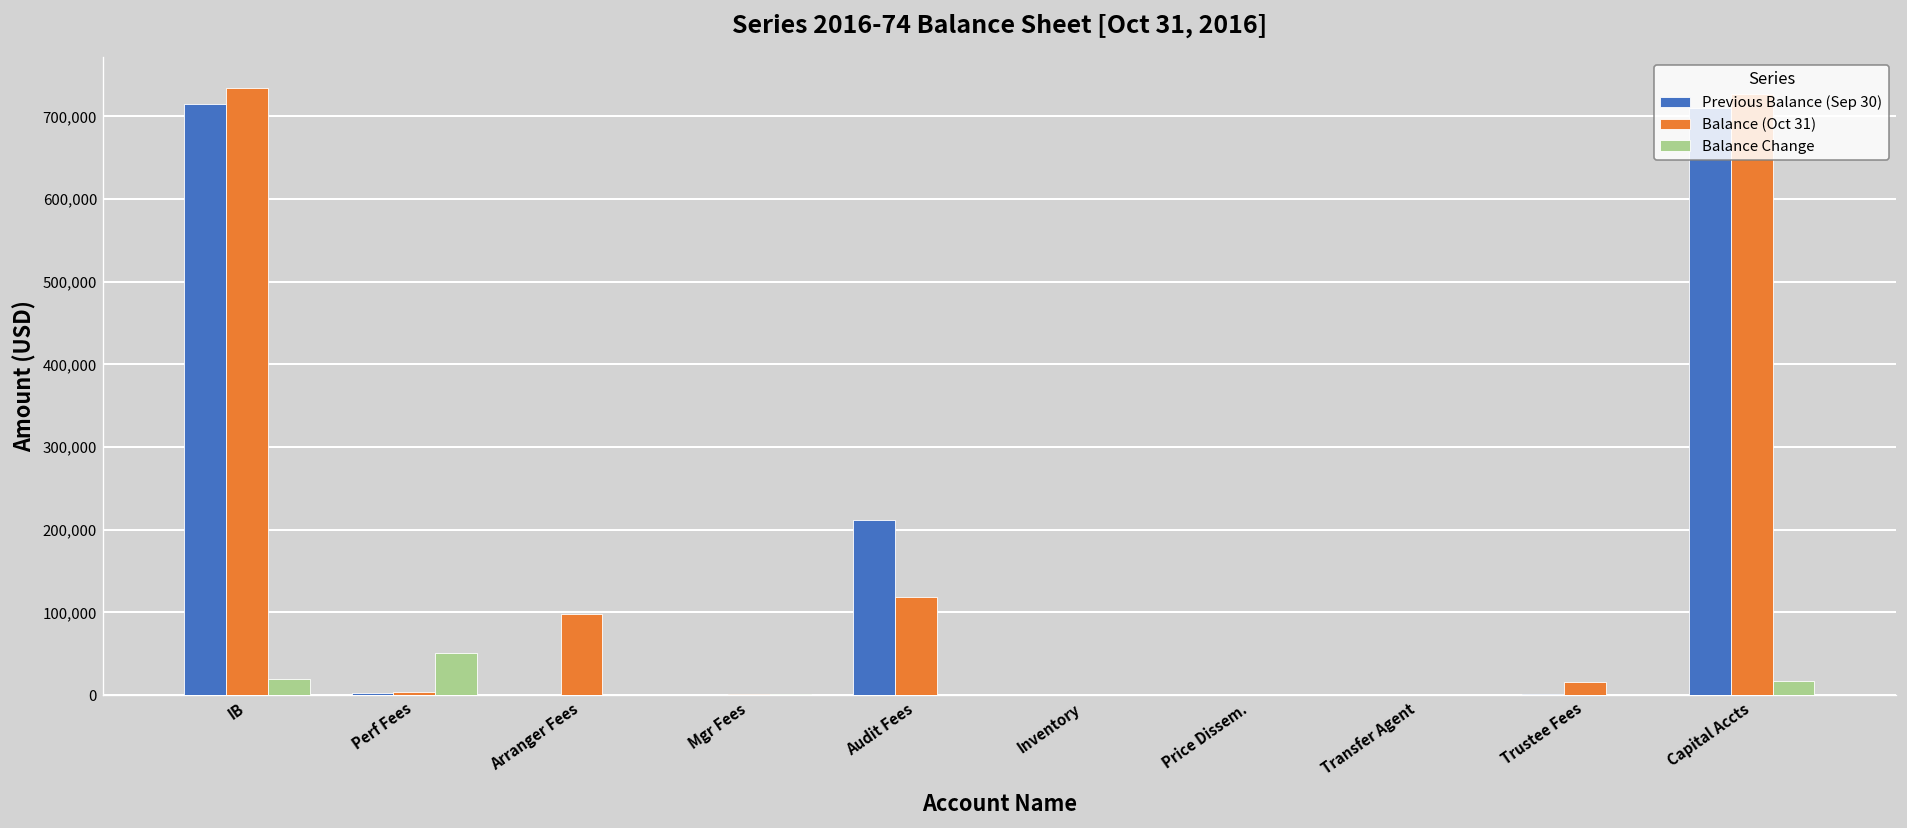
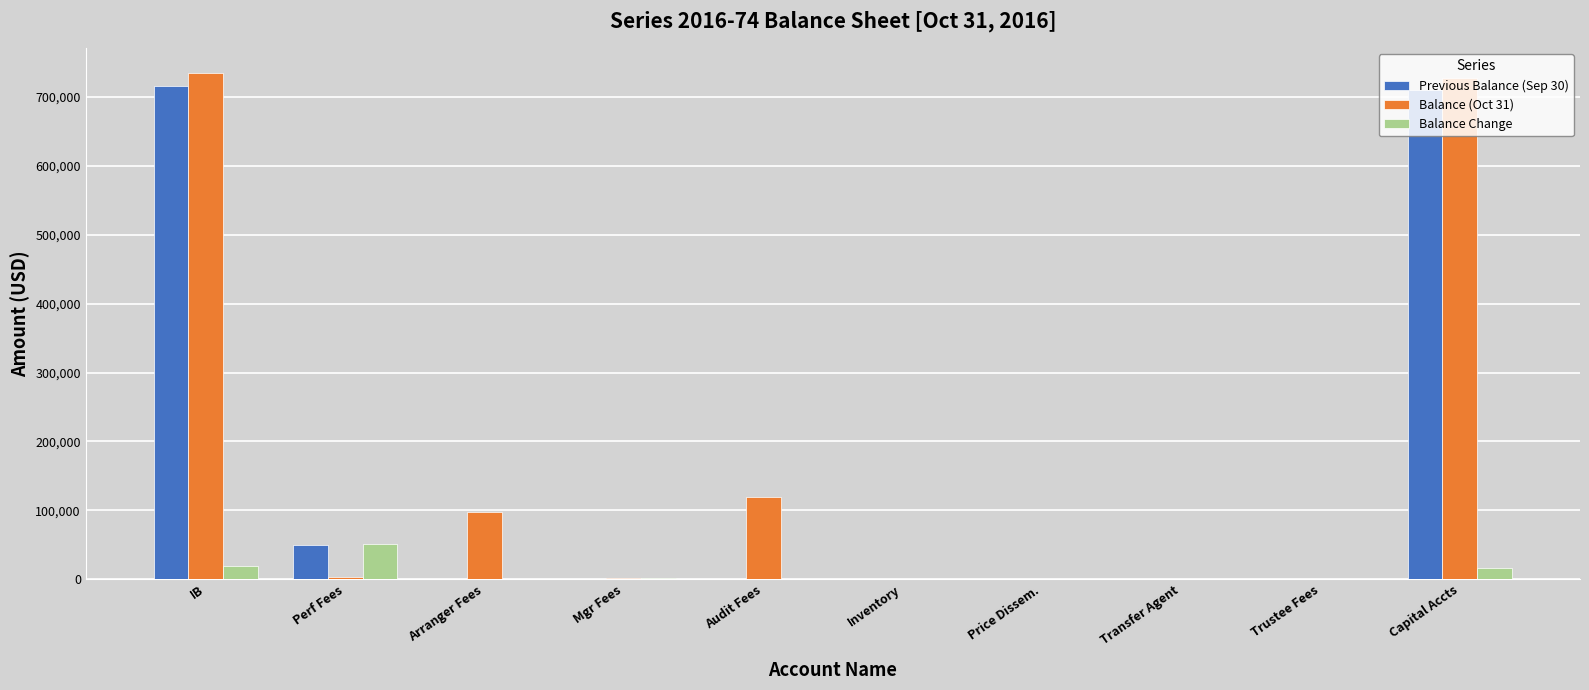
  {
    "Previous Balance (Sep 30)": {
      "IB": "720,000",
-     "Perf Fees": "0",
+     "Perf Fees": "50,000",
      "Arranger Fees": "0",
      "Mgr Fees": "0",
-     "Audit Fees": "210,000"
+     "Audit Fees": "0"
    },
    "Balance (Oct 31)": {
      "IB": "730,000",
      "Arranger Fees": "100,000",
      "Audit Fees": "120,000",
-     "Trustee Fees": "20,000"
+     "Trustee Fees": "0"
    },
    "Balance Change": {
      "IB": "20,000",
      "Perf Fees": "50,000",
      "Inventory": "0",
      "Capital Accts": "20,000"
    }
  }
